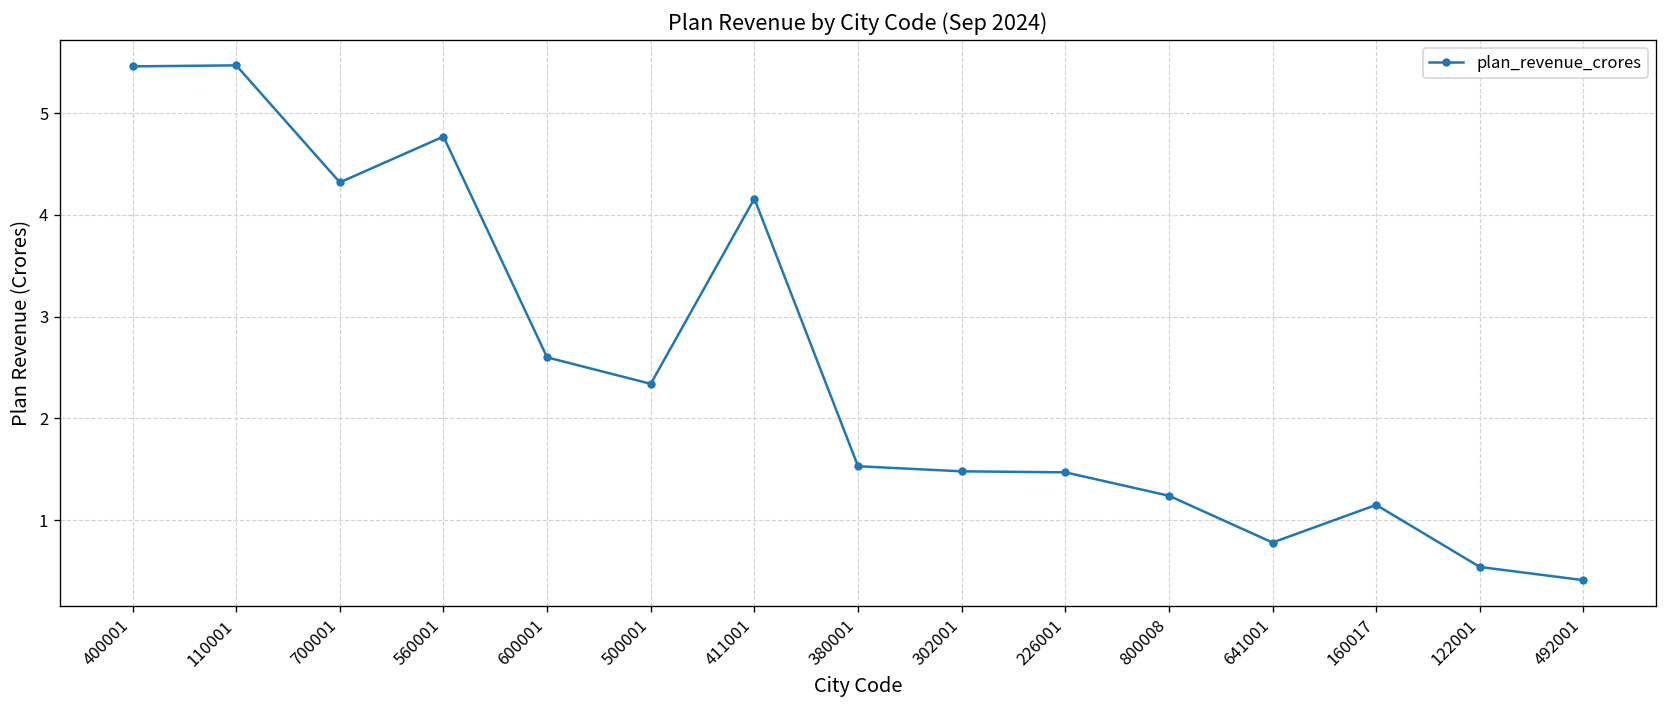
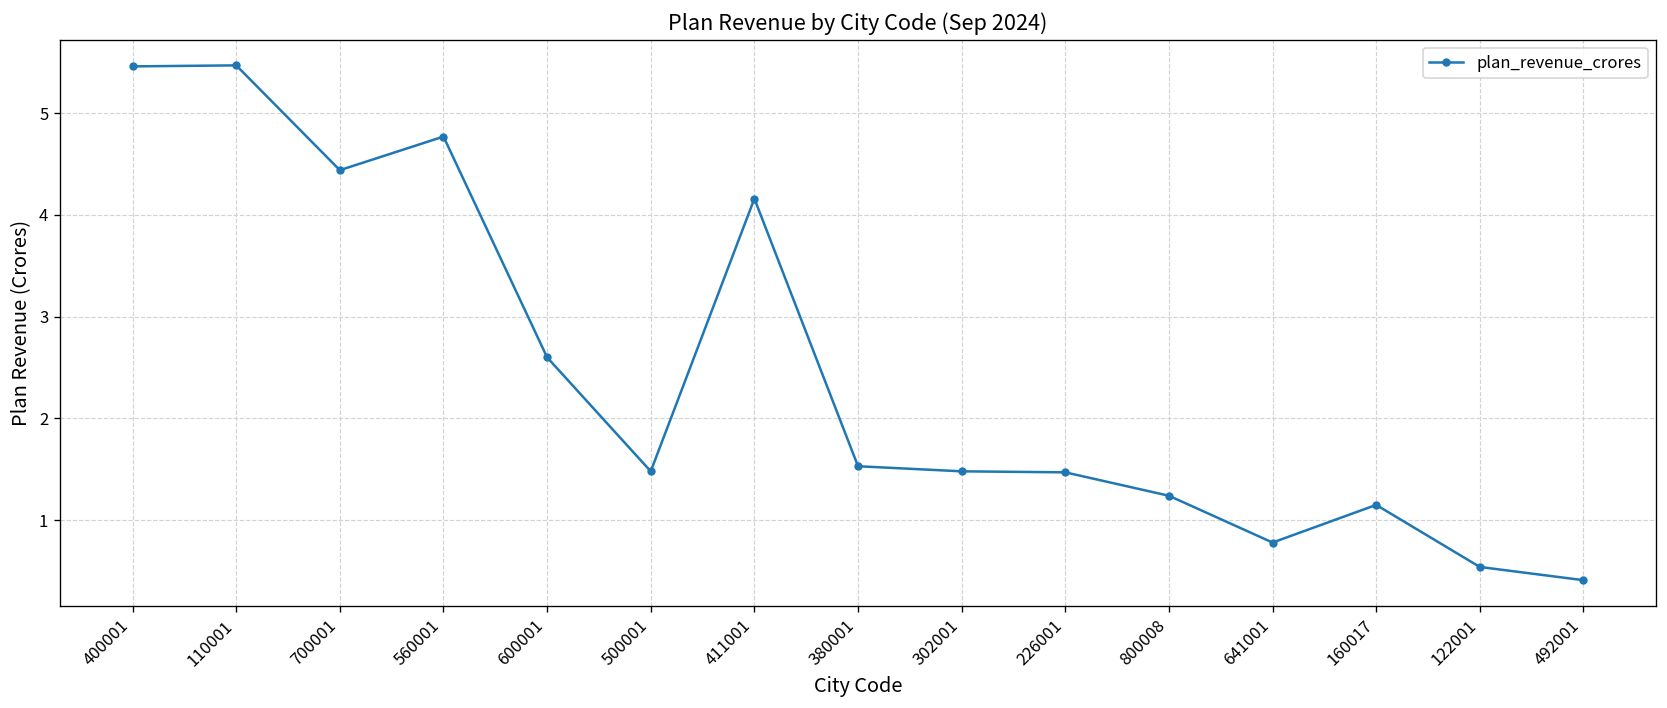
  {
    "400001": 5.5,
    "110001": 5.5,
-   "700001": 4.3,
+   "700001": 4.4,
    "560001": 4.8,
    "600001": 2.6,
-   "500001": 2.3,
+   "500001": 1.5,
    "411001": 4.2,
    "380001": 1.5,
    "302001": 1.5,
    "226001": 1.5,
    "800008": 1.2,
    "641001": 0.8,
    "160017": 1.2,
    "122001": 0.5,
    "492001": 0.4
  }
